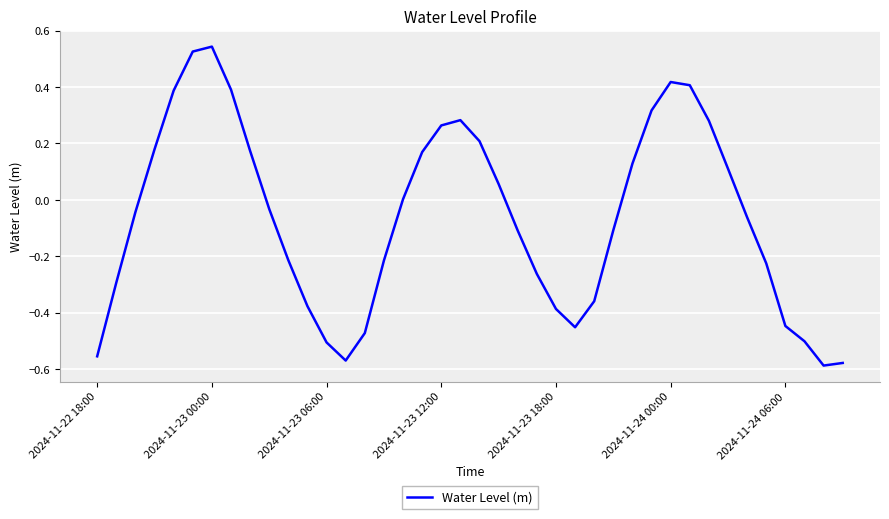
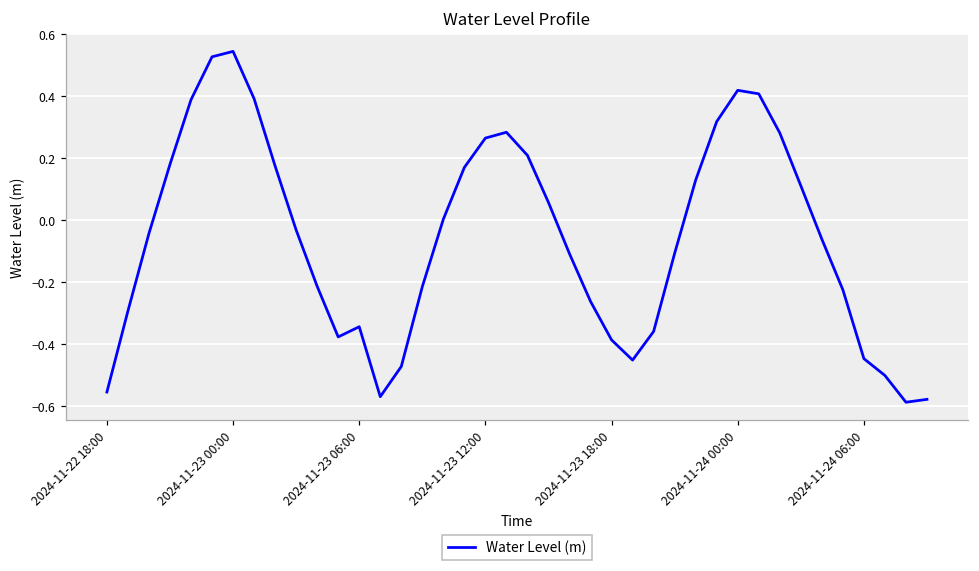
  {
    "2024-11-22 18:00": -0.56,
    "2024-11-23 00:00": 0.54,
-   "2024-11-23 06:00": -0.51,
+   "2024-11-23 06:00": -0.34,
    "2024-11-23 12:00": 0.26,
    "2024-11-23 18:00": -0.39,
    "2024-11-24 00:00": 0.42,
    "2024-11-24 06:00": -0.45
  }
